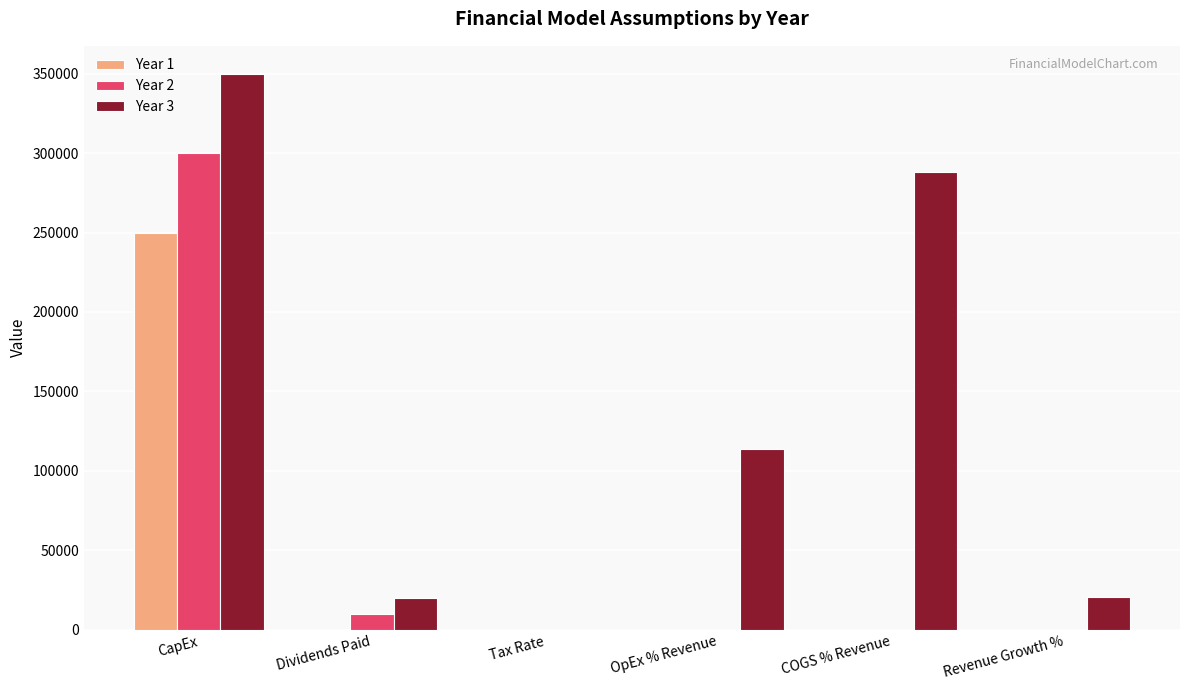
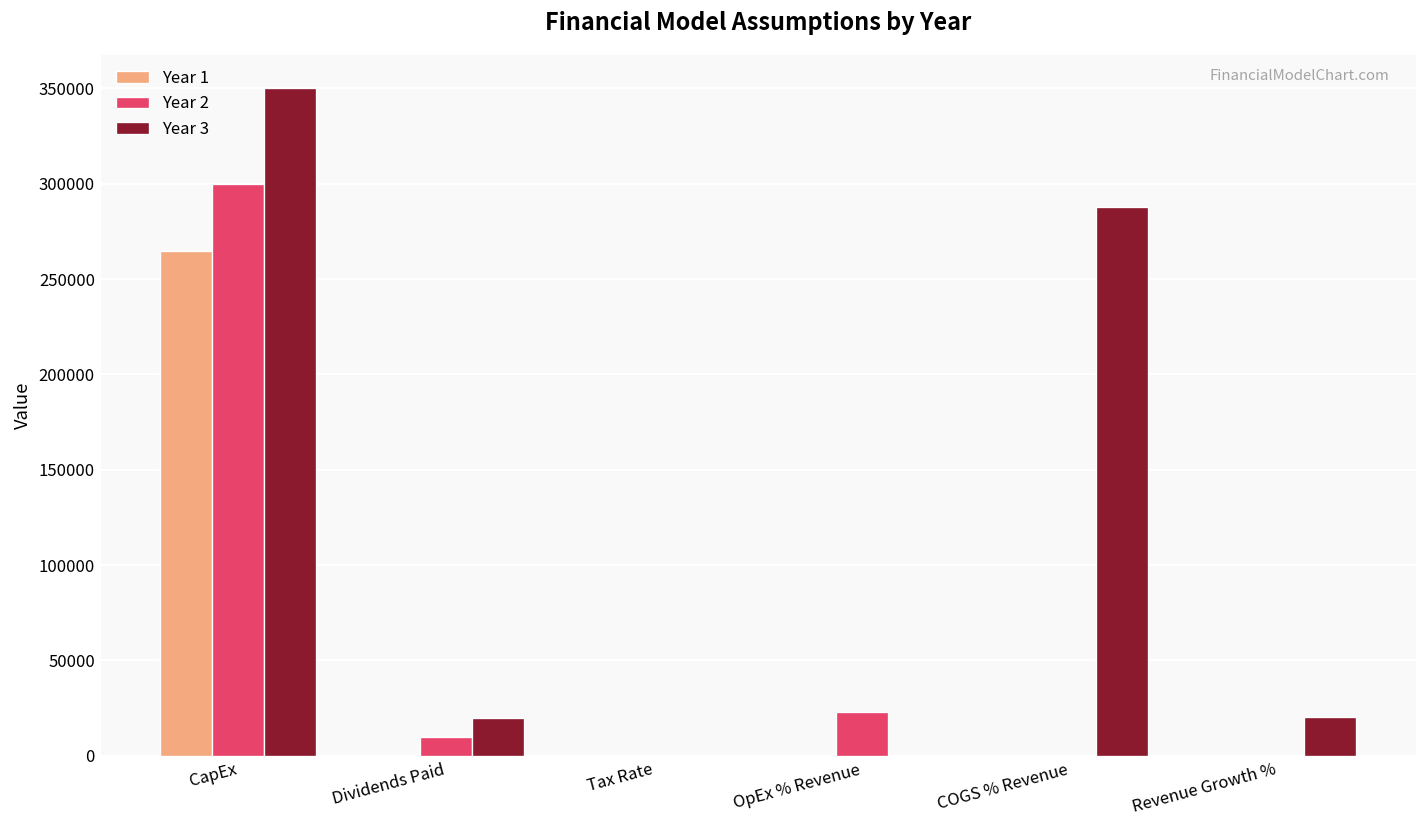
  {
    "Year 1": {
-     "CapEx": 250000,
+     "CapEx": 265000,
      "Dividends Paid": 0
    },
    "Year 2": {
      "CapEx": 300000,
      "Dividends Paid": 10000,
-     "OpEx % Revenue": 0
+     "OpEx % Revenue": 23000
    },
    "Year 3": {
      "CapEx": 350000,
      "Dividends Paid": 20000,
-     "OpEx % Revenue": 113000,
+     "OpEx % Revenue": 0,
      "COGS % Revenue": 288000,
      "Revenue Growth %": 20000
    }
  }
